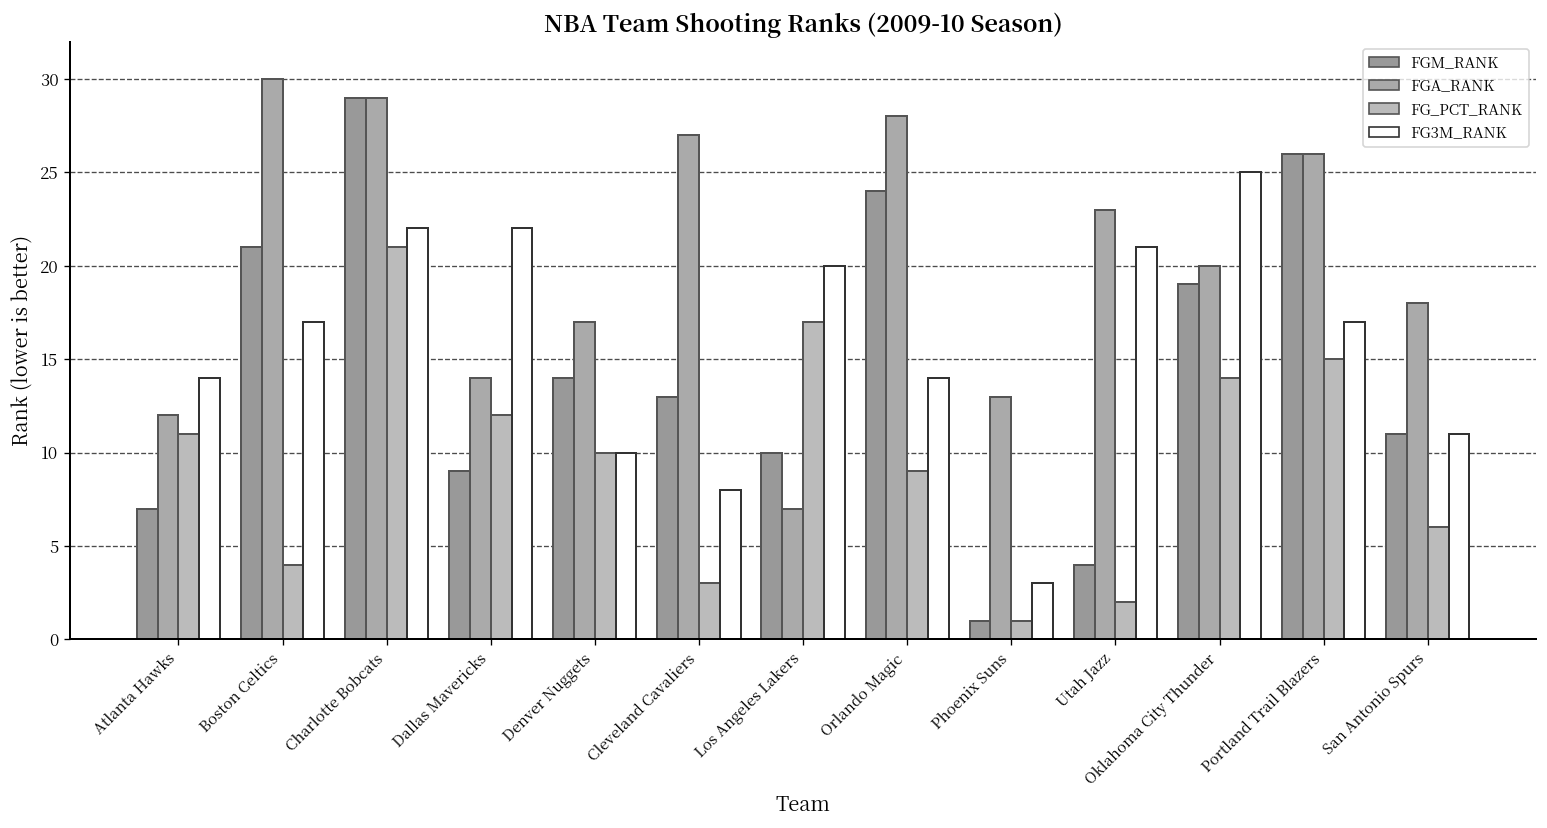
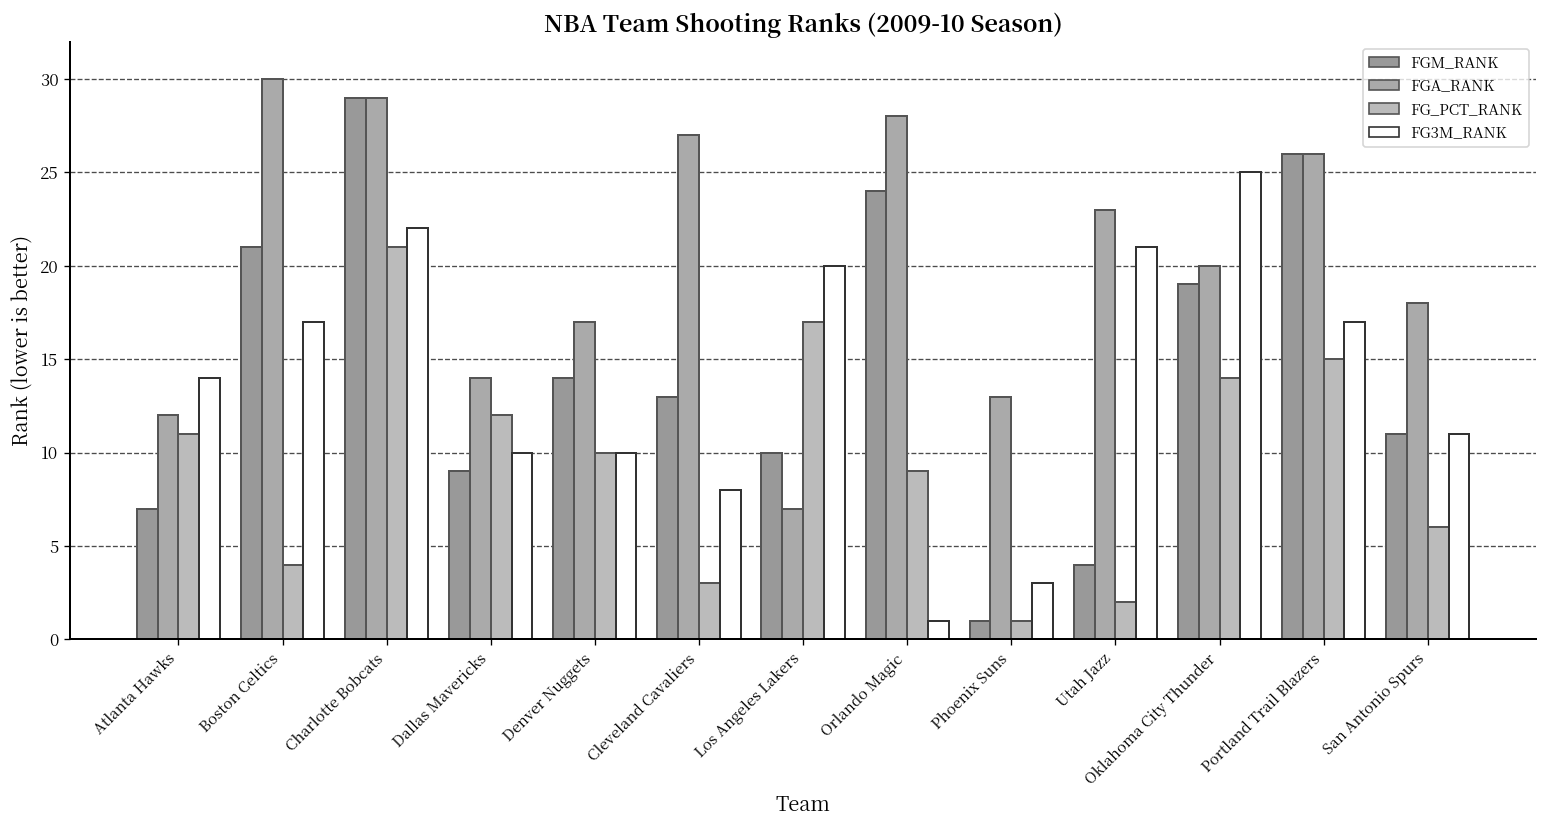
  {
    "FG3M_RANK": {
      "Atlanta Hawks": 14,
      "Boston Celtics": 17,
      "Charlotte Bobcats": 22,
-     "Dallas Mavericks": 22,
+     "Dallas Mavericks": 10,
      "Denver Nuggets": 10,
      "Cleveland Cavaliers": 8,
      "Los Angeles Lakers": 20,
-     "Orlando Magic": 14,
+     "Orlando Magic": 1,
      "Phoenix Suns": 3,
      "Utah Jazz": 21,
      "Oklahoma City Thunder": 25,
      "Portland Trail Blazers": 17,
      "San Antonio Spurs": 11
    }
  }
